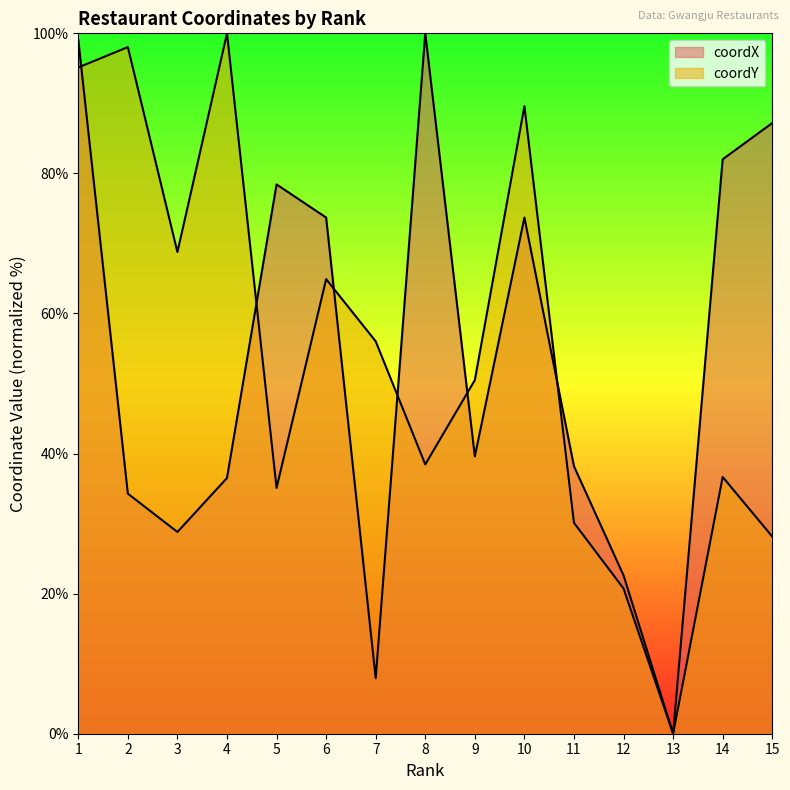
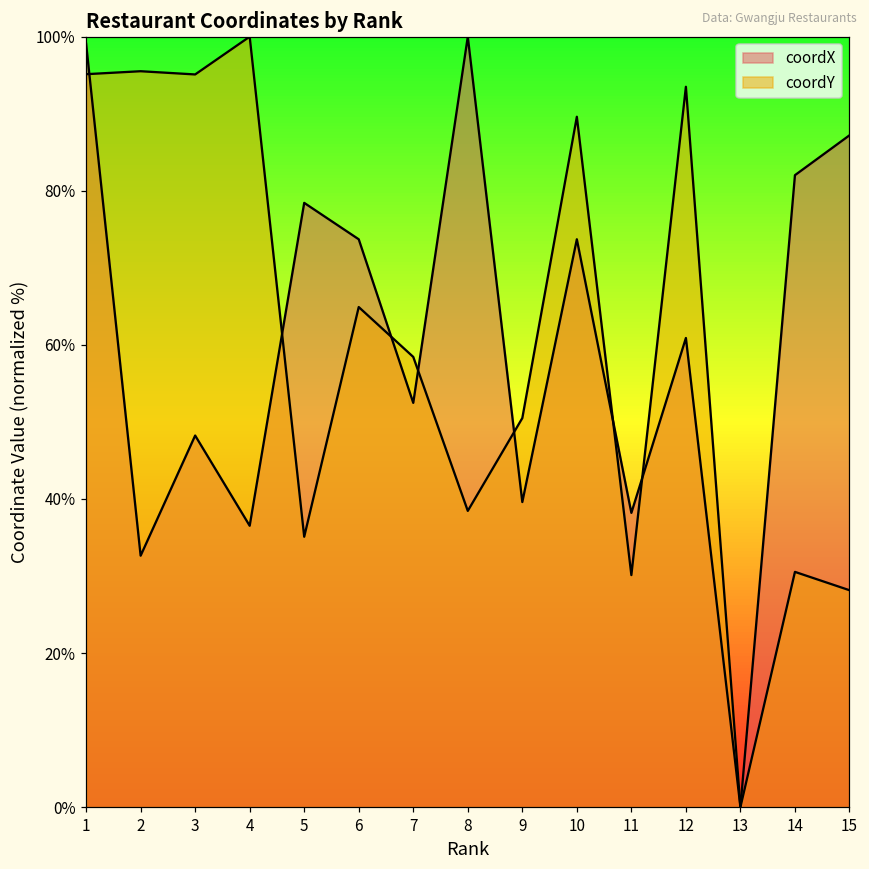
  {
    "coordX": {
      "1": "99%",
-     "2": "34%",
-     "3": "29%",
+     "2": "33%",
+     "3": "48%",
      "4": "37%",
      "5": "78%",
      "6": "74%",
-     "7": "8%",
+     "7": "52%",
      "8": "100%",
      "9": "40%",
      "10": "74%",
      "11": "38%",
-     "12": "23%",
+     "12": "61%",
      "14": "82%",
      "15": "87%"
    },
    "coordY": {
      "1": "95%",
-     "2": "98%",
-     "3": "69%",
+     "2": "96%",
+     "3": "95%",
      "4": "100%",
      "5": "35%",
      "6": "65%",
-     "7": "56%",
+     "7": "58%",
      "8": "38%",
      "9": "50%",
      "10": "90%",
      "11": "30%",
-     "12": "21%",
-     "14": "37%",
+     "12": "93%",
+     "14": "31%",
      "15": "28%"
    }
  }
